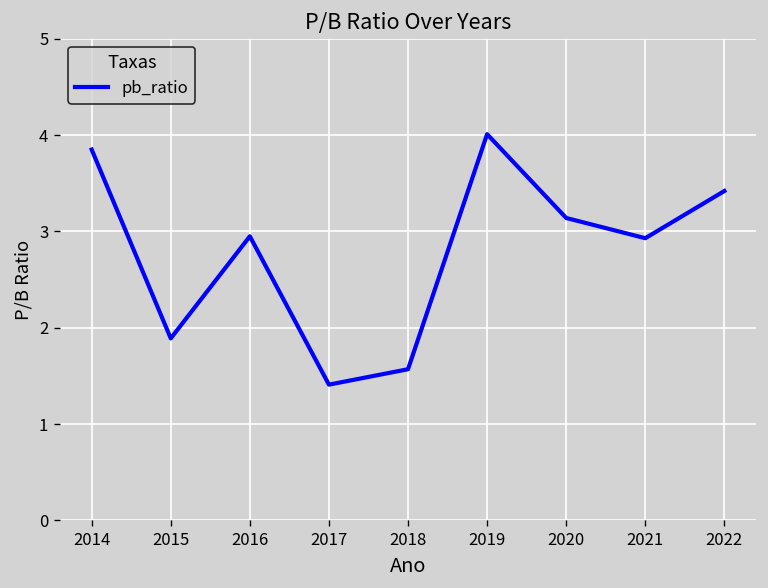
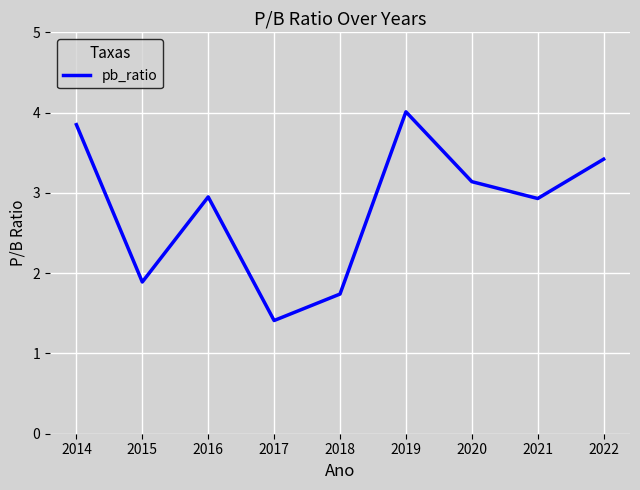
  {
    "2014": 3.9,
    "2015": 1.9,
    "2016": 3.0,
    "2017": 1.4,
-   "2018": 1.6,
+   "2018": 1.7,
    "2019": 4.0,
    "2020": 3.1,
    "2021": 2.9,
    "2022": 3.4
  }
